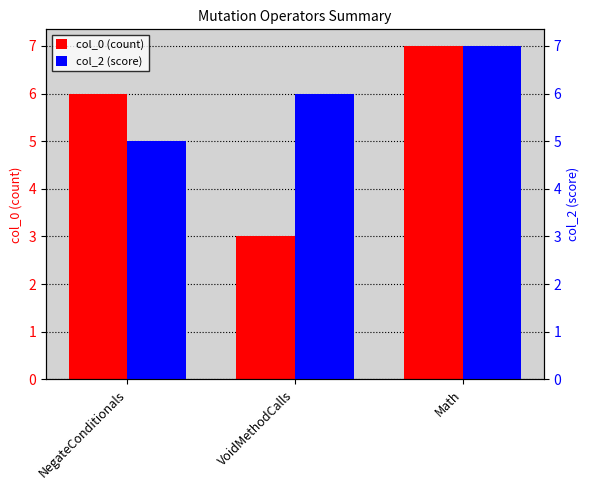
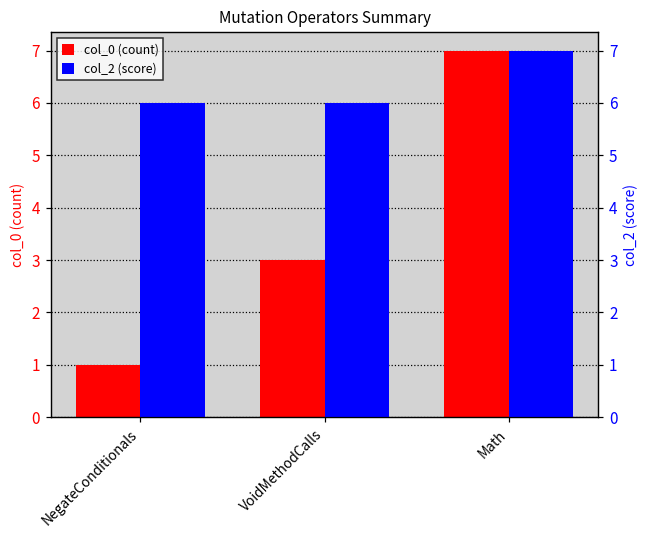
  {
    "col_0 (count)": {
-     "NegateConditionals": 6,
+     "NegateConditionals": 1,
      "VoidMethodCalls": 3,
      "Math": 7
    },
    "col_2 (score)": {
-     "NegateConditionals": 5,
+     "NegateConditionals": 6,
      "VoidMethodCalls": 6,
      "Math": 7
    }
  }
